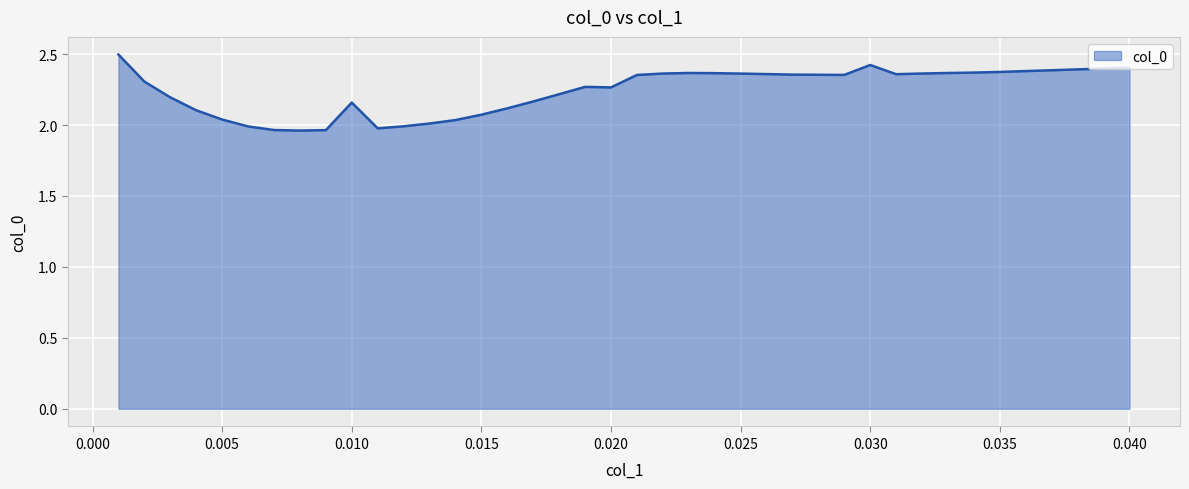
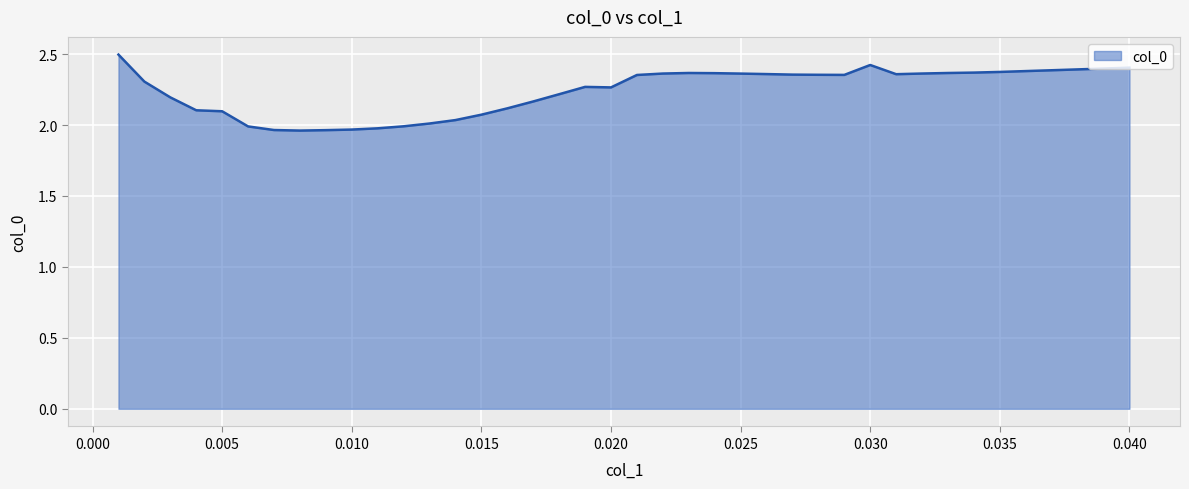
  {
-   "0.005": 2.04,
-   "0.010": 2.16,
+   "0.005": 2.10,
+   "0.010": 1.97,
    "0.015": 2.07,
    "0.020": 2.27,
    "0.025": 2.36,
    "0.030": 2.42,
    "0.035": 2.37
  }
